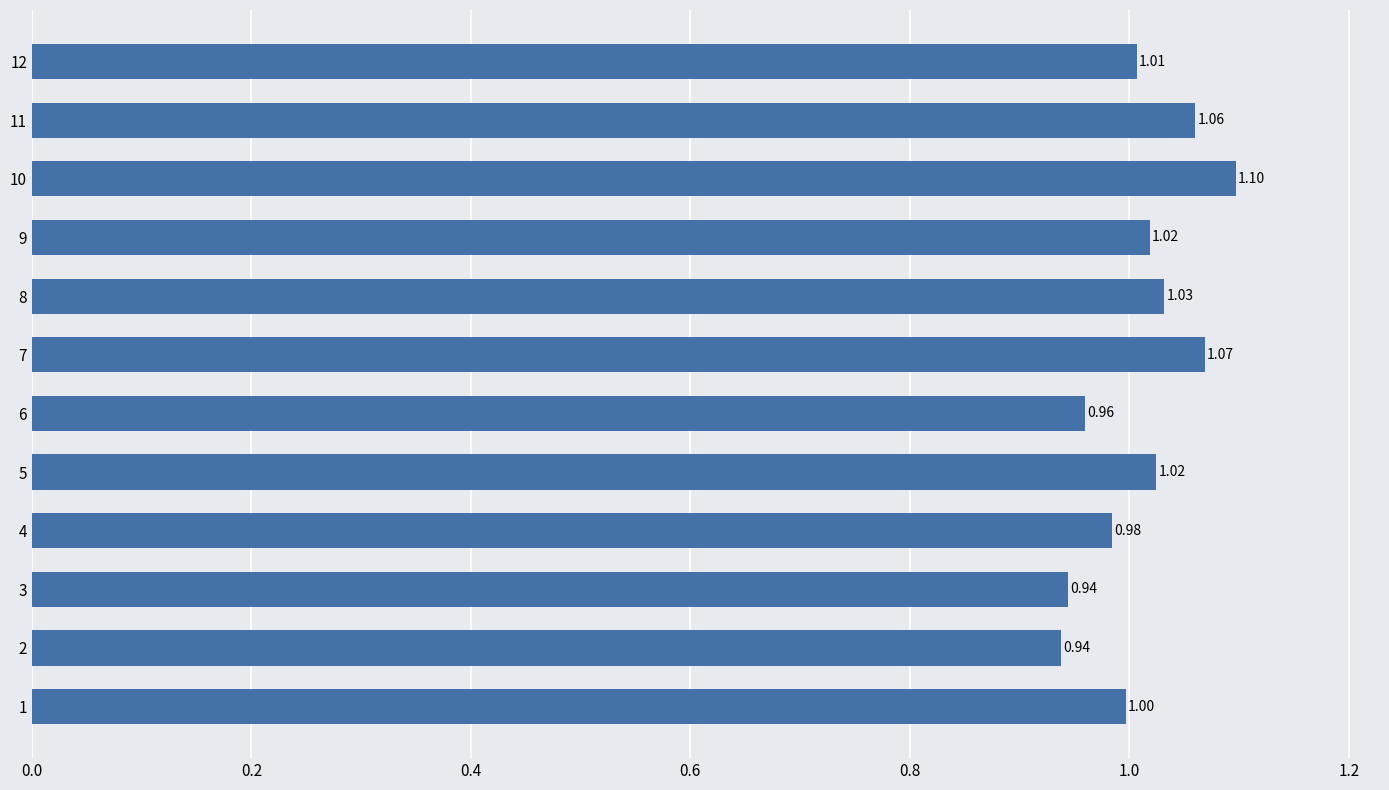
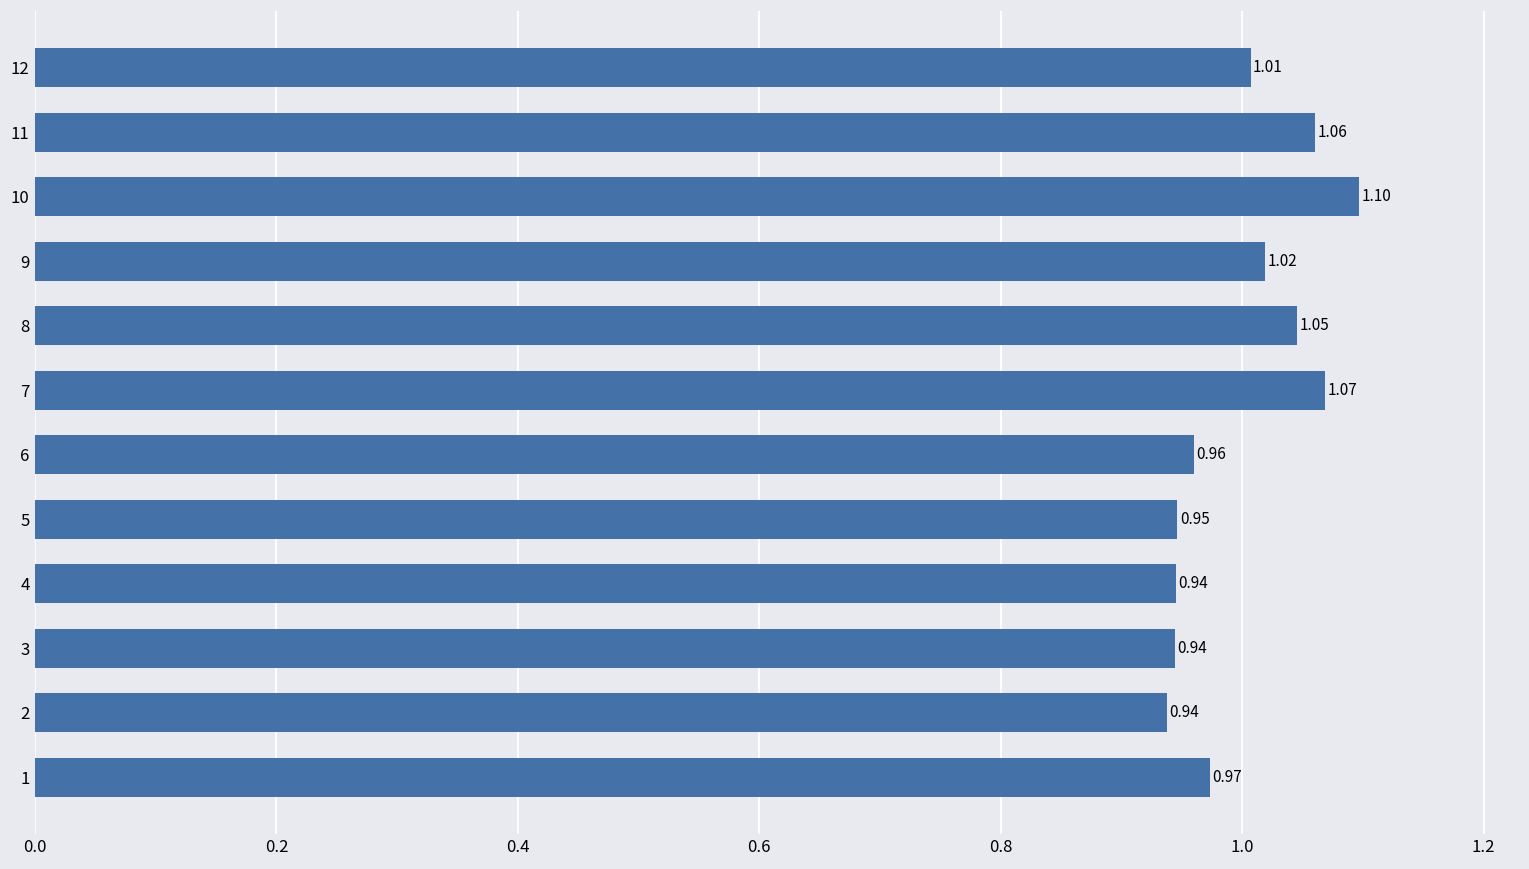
  {
    "12": 1.01,
    "11": 1.06,
    "10": 1.10,
    "9": 1.02,
-   "8": 1.03,
+   "8": 1.05,
    "7": 1.07,
    "6": 0.96,
-   "5": 1.02,
-   "4": 0.98,
+   "5": 0.95,
+   "4": 0.94,
    "3": 0.94,
    "2": 0.94,
-   "1": 1.00
+   "1": 0.97
  }
